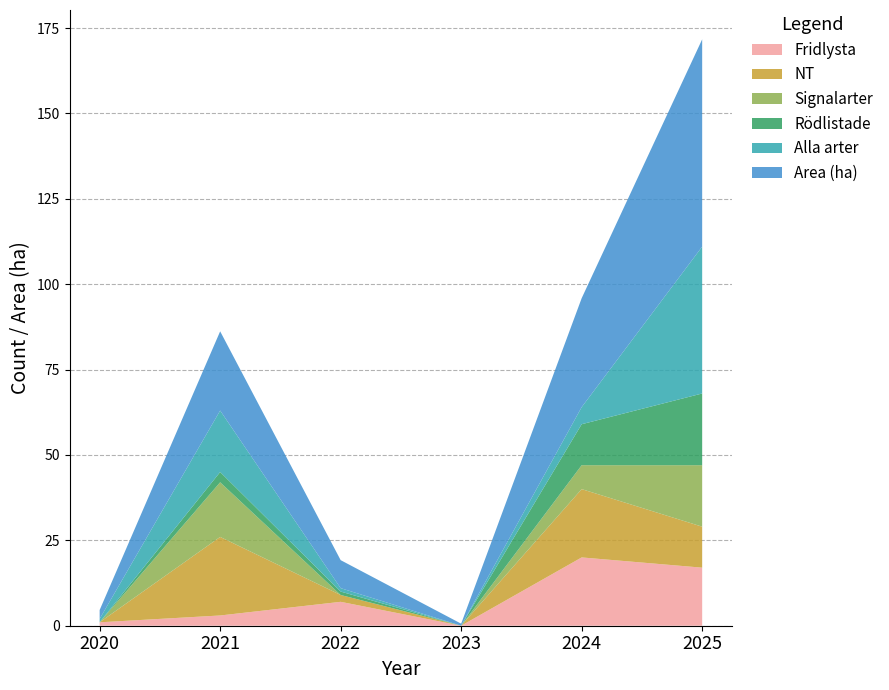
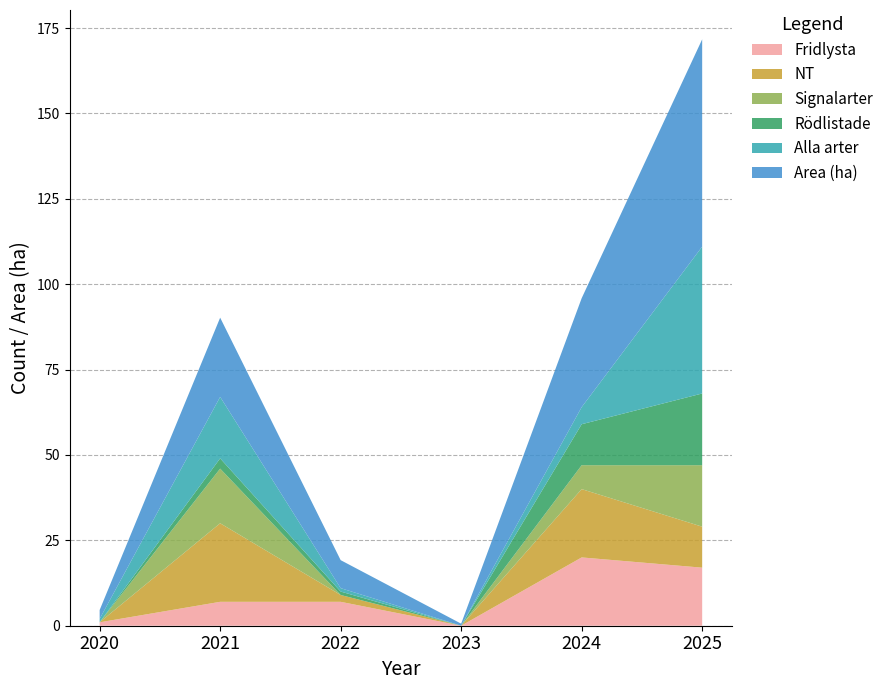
  {
    "Fridlysta": {
-     "2021": 3,
+     "2021": 7,
      "2022": 7,
      "2024": 20,
      "2025": 17
    },
    "NT": {
      "2021": 23,
      "2024": 20,
      "2025": 12
    },
    "Signalarter": {
      "2021": 16,
      "2024": 7,
      "2025": 18
    },
    "Rödlistade": {
      "2021": 3,
      "2022": 1,
      "2024": 12,
      "2025": 21
    }
  }
